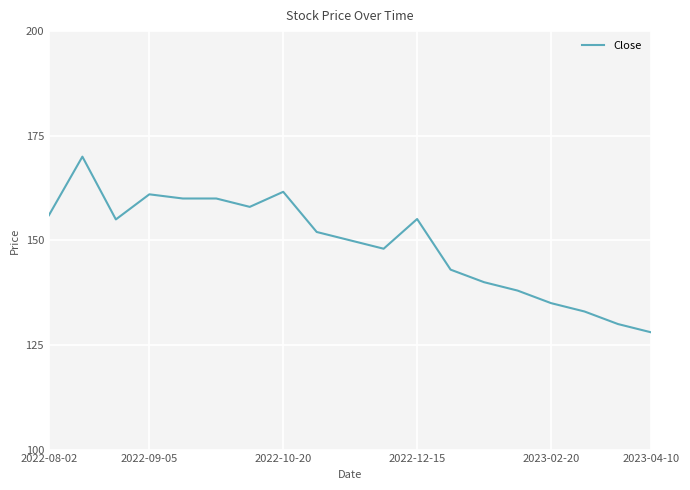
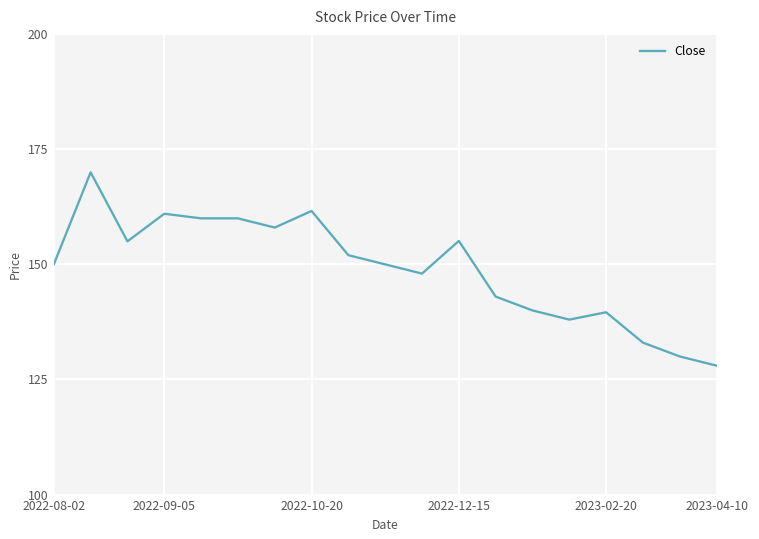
  {
-   "2022-08-02": 156,
+   "2022-08-02": 150,
    "2022-09-05": 161,
    "2022-10-20": 162,
    "2022-12-15": 155,
-   "2023-02-20": 135,
+   "2023-02-20": 140,
    "2023-04-10": 128
  }
